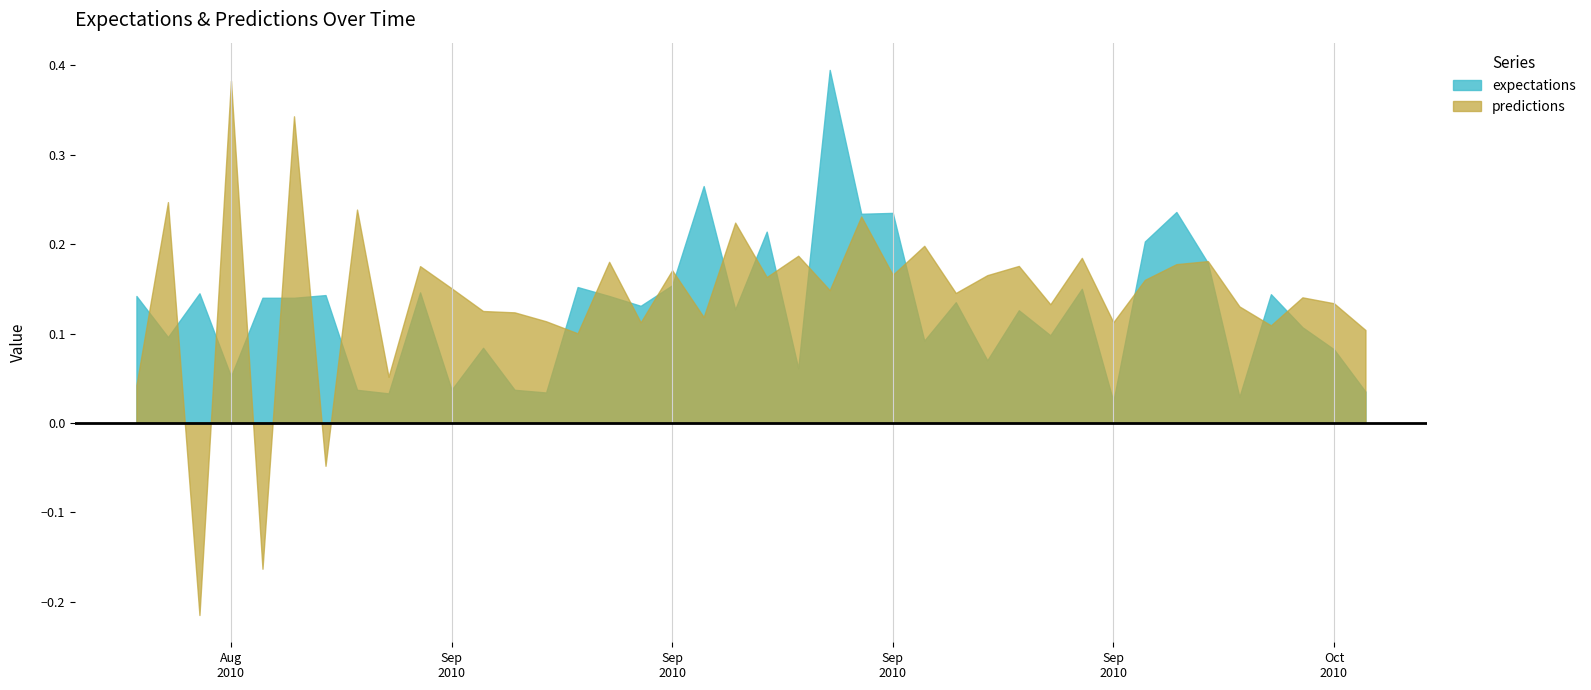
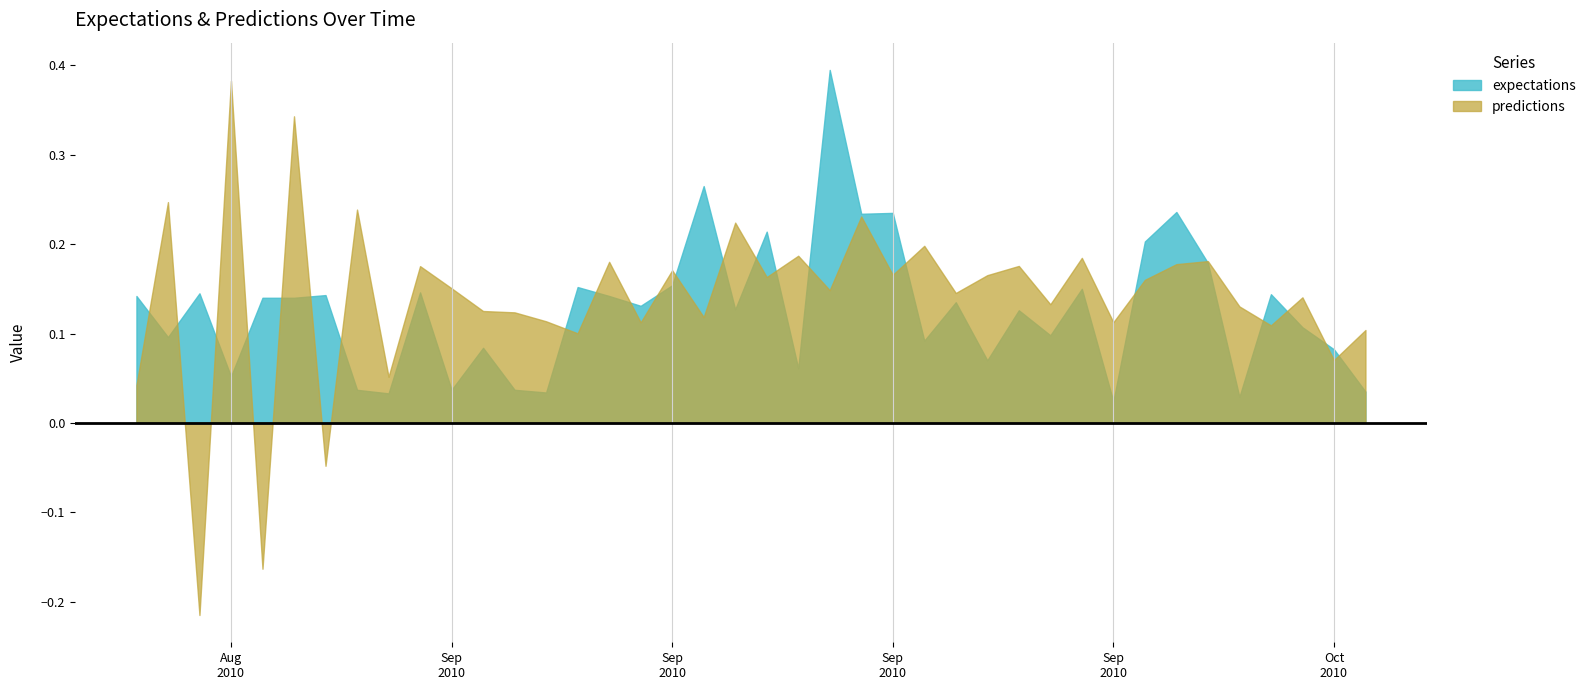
  {
    "expectations": {
      "Aug 2010": 0.05,
      "Oct 2010": 0.08
    },
    "predictions": {
      "Aug 2010": 0.38,
-     "Oct 2010": 0.13
+     "Oct 2010": 0.07
    }
  }
